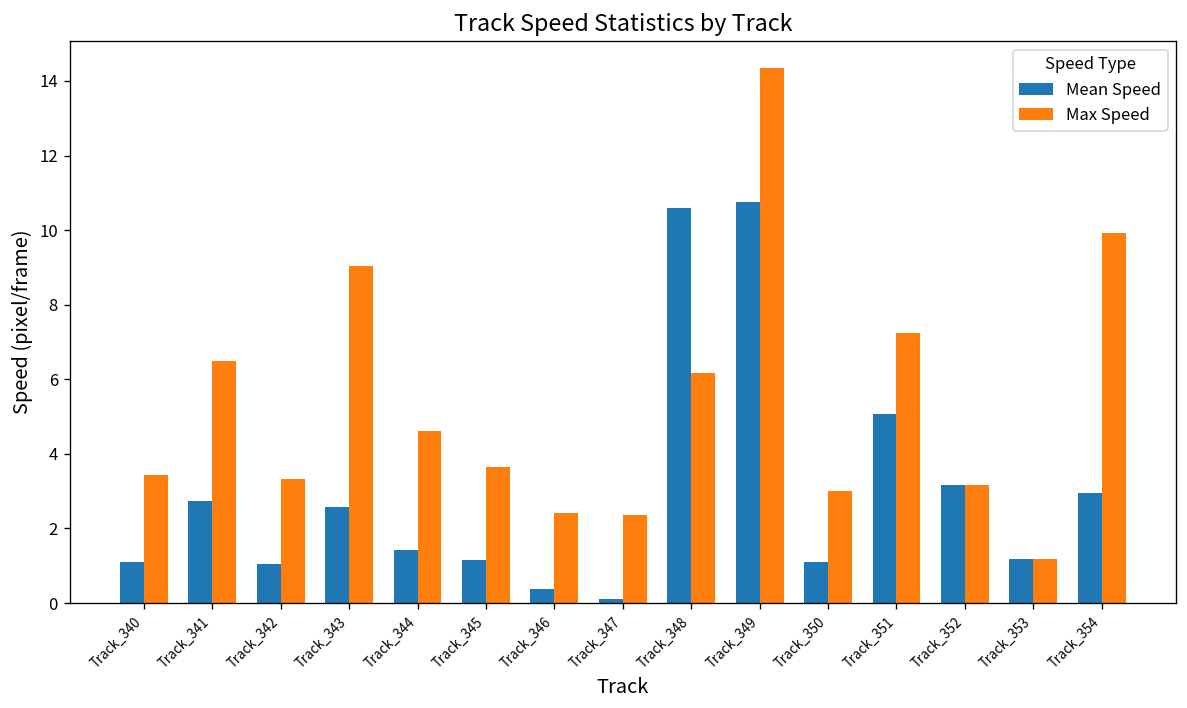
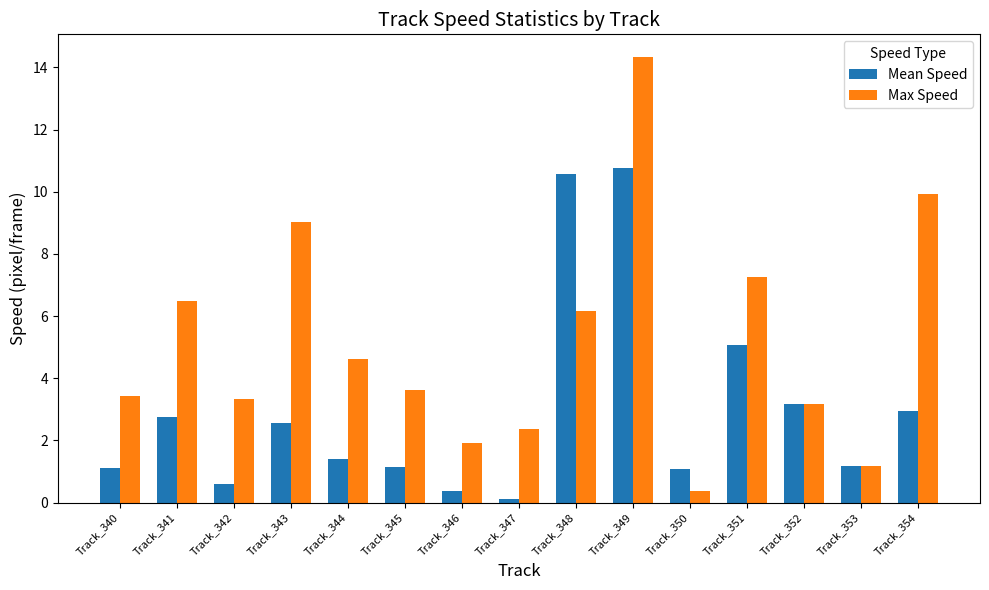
  {
    "Mean Speed": {
      "Track_340": 1.1,
      "Track_341": 2.7,
-     "Track_342": 1.0,
+     "Track_342": 0.6,
      "Track_343": 2.6,
      "Track_344": 1.4,
      "Track_345": 1.1,
      "Track_346": 0.4,
      "Track_347": 0.1,
      "Track_348": 10.6,
      "Track_349": 10.8,
      "Track_350": 1.1,
      "Track_351": 5.1,
      "Track_352": 3.2,
      "Track_353": 1.2,
      "Track_354": 3.0
    },
    "Max Speed": {
      "Track_340": 3.4,
      "Track_341": 6.5,
      "Track_342": 3.3,
      "Track_343": 9.0,
      "Track_344": 4.6,
      "Track_345": 3.6,
-     "Track_346": 2.4,
+     "Track_346": 1.9,
      "Track_347": 2.4,
      "Track_348": 6.2,
      "Track_349": 14.3,
-     "Track_350": 3.0,
+     "Track_350": 0.4,
      "Track_351": 7.2,
      "Track_352": 3.2,
      "Track_353": 1.2,
      "Track_354": 9.9
    }
  }
